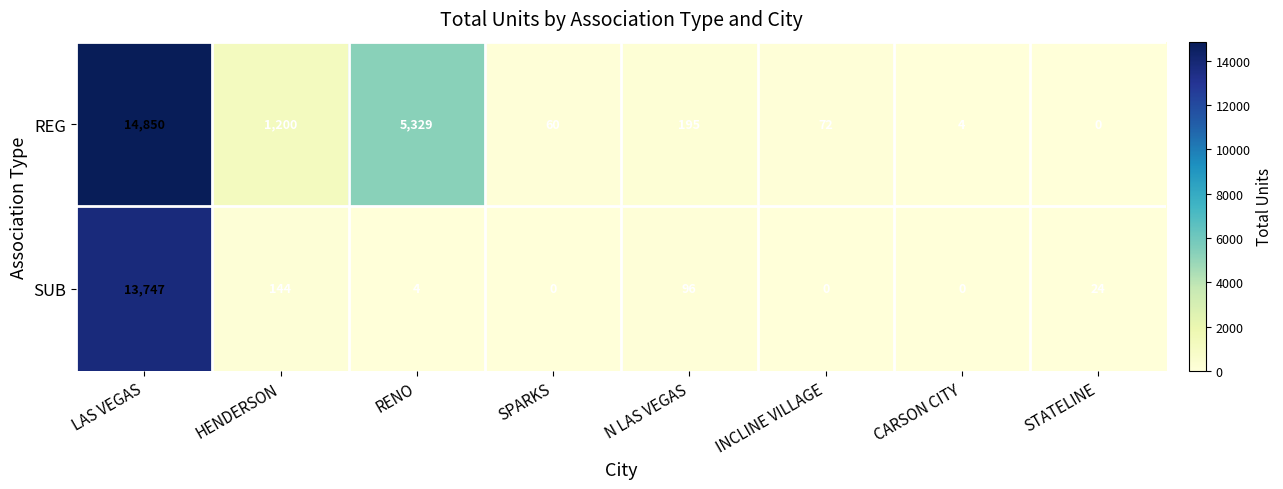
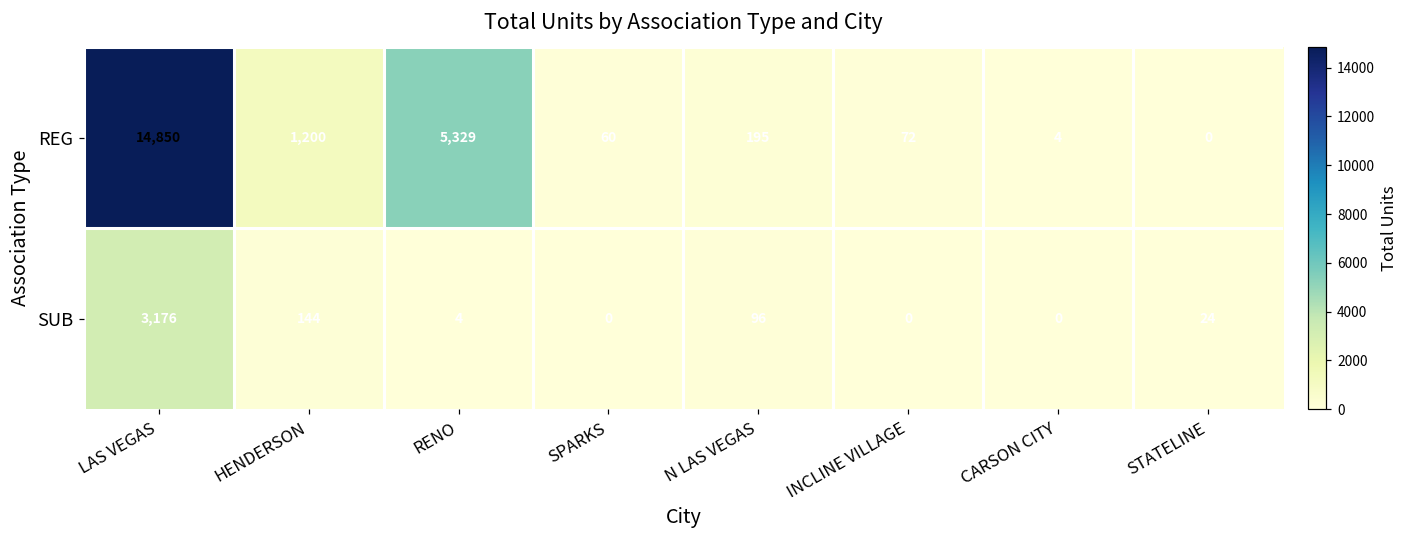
  {
    "REG": {
      "LAS VEGAS": "14,850",
      "HENDERSON": "1,200",
      "RENO": "5,329"
    },
    "SUB": {
-     "LAS VEGAS": "13,747"
+     "LAS VEGAS": "3,176"
    }
  }
